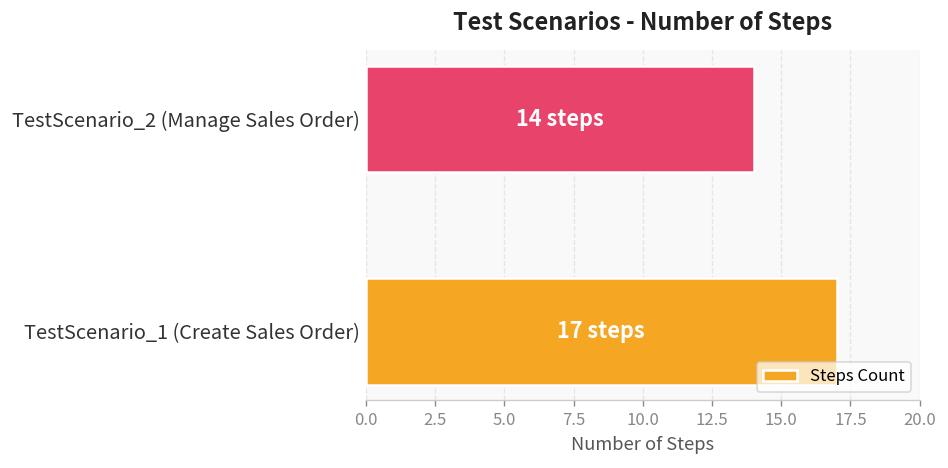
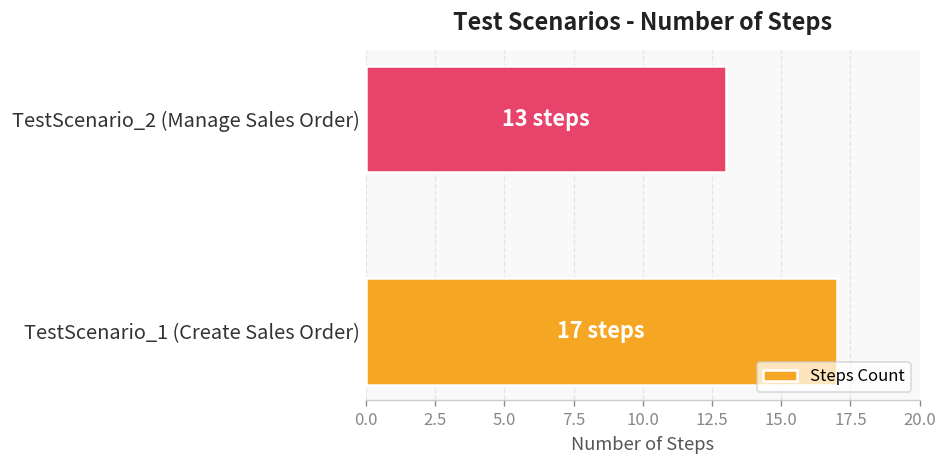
  {
-   "TestScenario_2 (Manage Sales Order)": 14,
+   "TestScenario_2 (Manage Sales Order)": 13,
    "TestScenario_1 (Create Sales Order)": 17
  }
